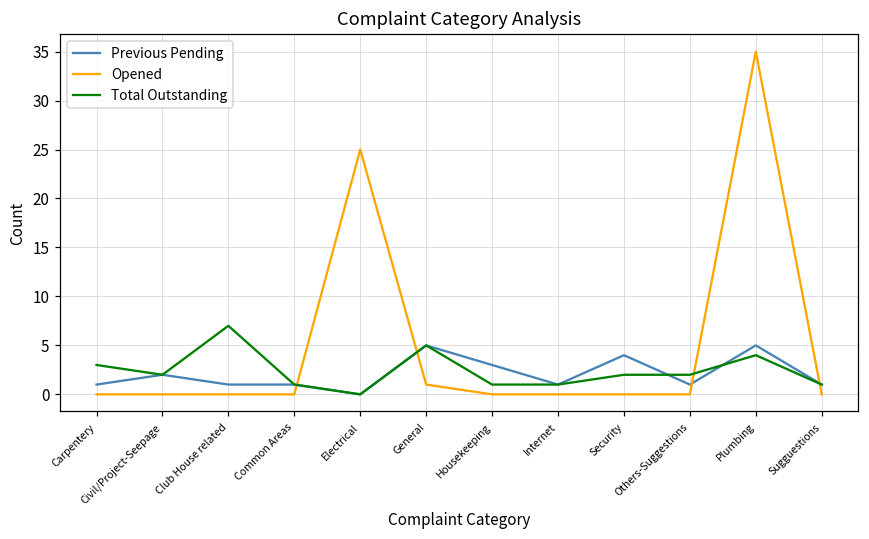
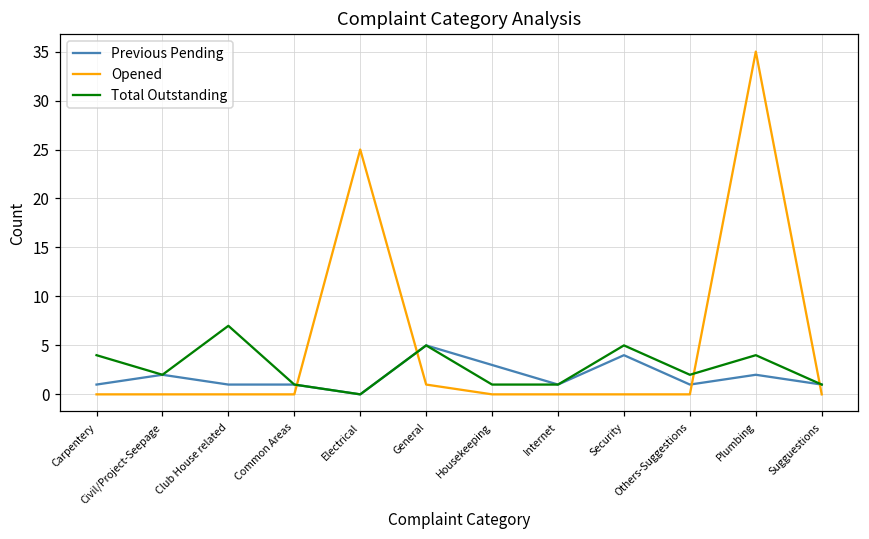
  {
    "Previous Pending": {
      "Carpentery": 1,
      "Club House related": 1,
      "Housekeeping": 3,
      "Security": 4,
      "Others-Suggestions": 1,
-     "Plumbing": 5
+     "Plumbing": 2
    },
    "Opened": {
      "Carpentery": 0,
      "Civil/Project-Seepage": 0,
      "Club House related": 0,
      "Common Areas": 0,
      "Electrical": 25,
      "General": 1,
      "Housekeeping": 0,
      "Internet": 0,
      "Security": 0,
      "Others-Suggestions": 0,
      "Plumbing": 35,
      "Sugguestions": 0
    },
    "Total Outstanding": {
-     "Carpentery": 3,
+     "Carpentery": 4,
      "Club House related": 7,
      "Housekeeping": 1,
-     "Security": 2,
+     "Security": 5,
      "Others-Suggestions": 2,
      "Plumbing": 4
    }
  }
